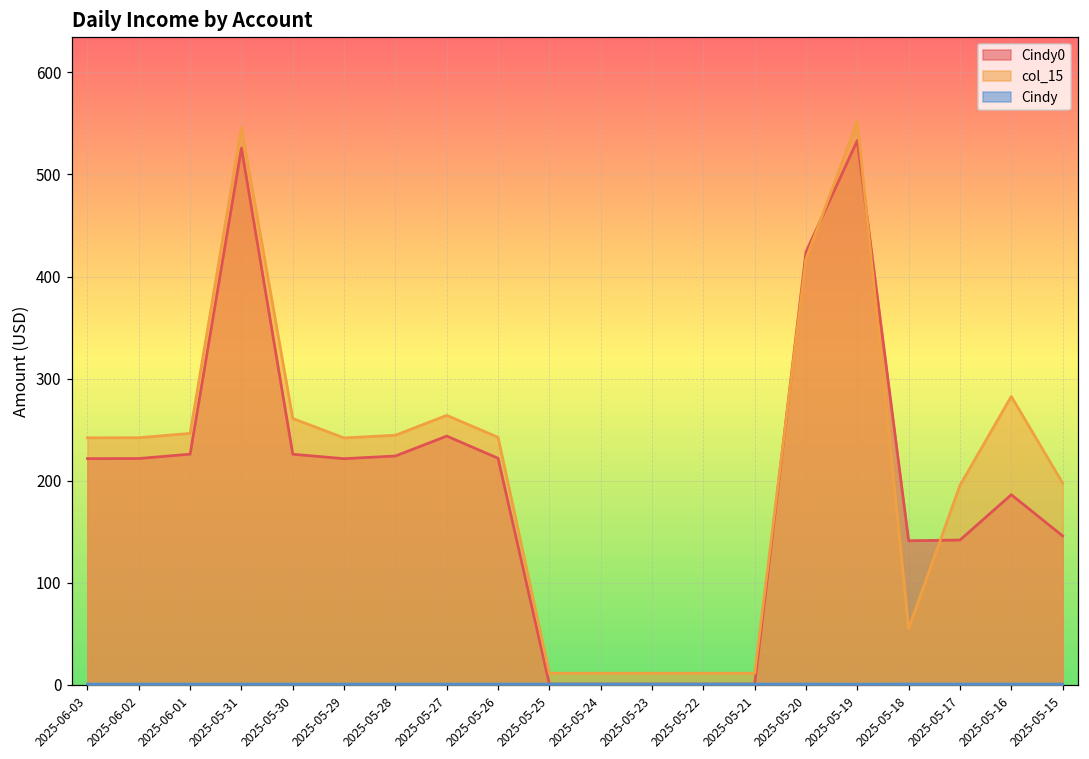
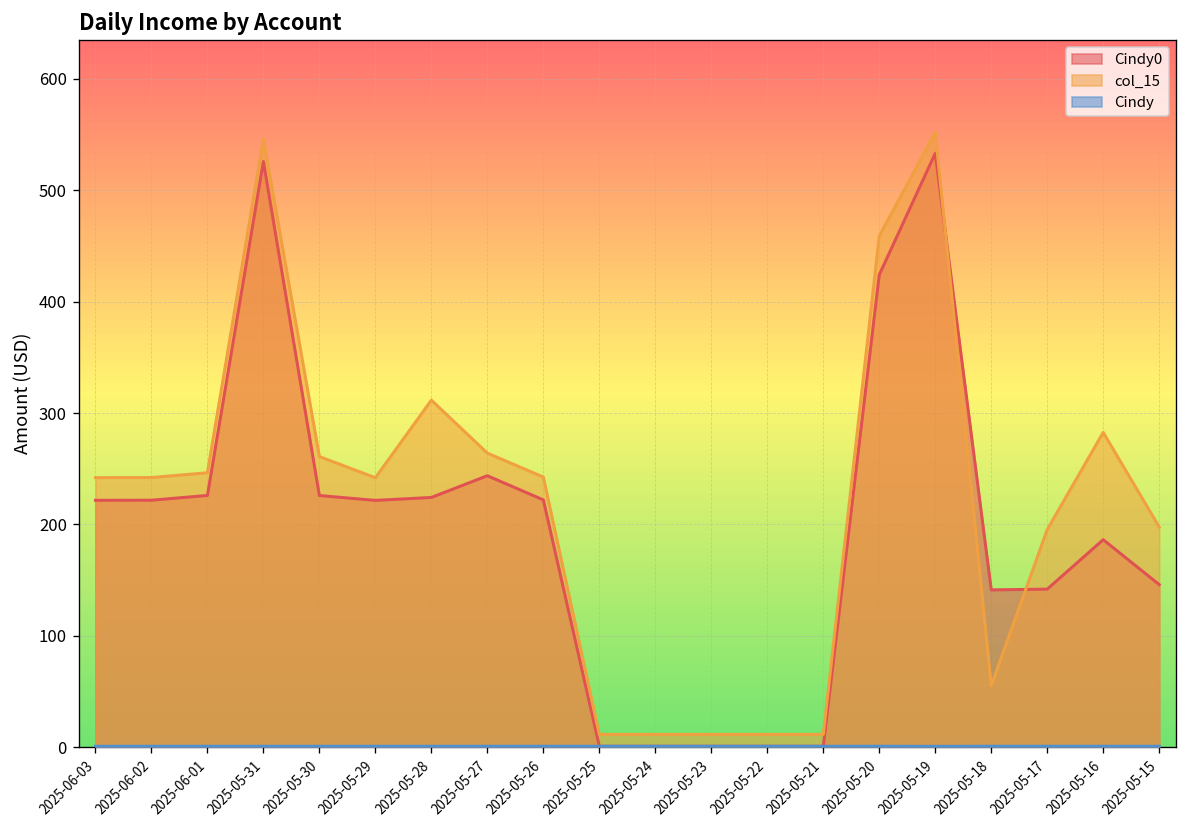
  {
    "Cindy0": {
      "2025-06-03": 220,
      "2025-06-02": 220,
      "2025-06-01": 230,
      "2025-05-31": 530,
      "2025-05-30": 230,
      "2025-05-29": 220,
      "2025-05-28": 220,
      "2025-05-27": 240,
      "2025-05-26": 220,
      "2025-05-20": 420,
      "2025-05-19": 530,
      "2025-05-18": 140,
      "2025-05-17": 140,
      "2025-05-16": 190,
      "2025-05-15": 150
    },
    "col_15": {
      "2025-06-03": 240,
      "2025-06-02": 240,
      "2025-06-01": 250,
      "2025-05-31": 550,
      "2025-05-30": 260,
      "2025-05-29": 240,
-     "2025-05-28": 240,
+     "2025-05-28": 310,
      "2025-05-27": 260,
      "2025-05-26": 240,
      "2025-05-25": 10,
      "2025-05-24": 10,
      "2025-05-23": 10,
      "2025-05-22": 10,
      "2025-05-21": 10,
-     "2025-05-20": 420,
+     "2025-05-20": 460,
      "2025-05-19": 550,
      "2025-05-18": 60,
      "2025-05-17": 200,
      "2025-05-16": 280,
      "2025-05-15": 200
    },
    "Cindy": {
      "2025-06-03": 0,
      "2025-06-02": 0,
      "2025-06-01": 0,
      "2025-05-31": 0,
      "2025-05-30": 0,
      "2025-05-29": 0,
      "2025-05-28": 0,
      "2025-05-27": 0,
      "2025-05-26": 0,
      "2025-05-20": 0,
      "2025-05-19": 0,
      "2025-05-18": 0,
      "2025-05-17": 0,
      "2025-05-16": 0,
      "2025-05-15": 0
    }
  }
